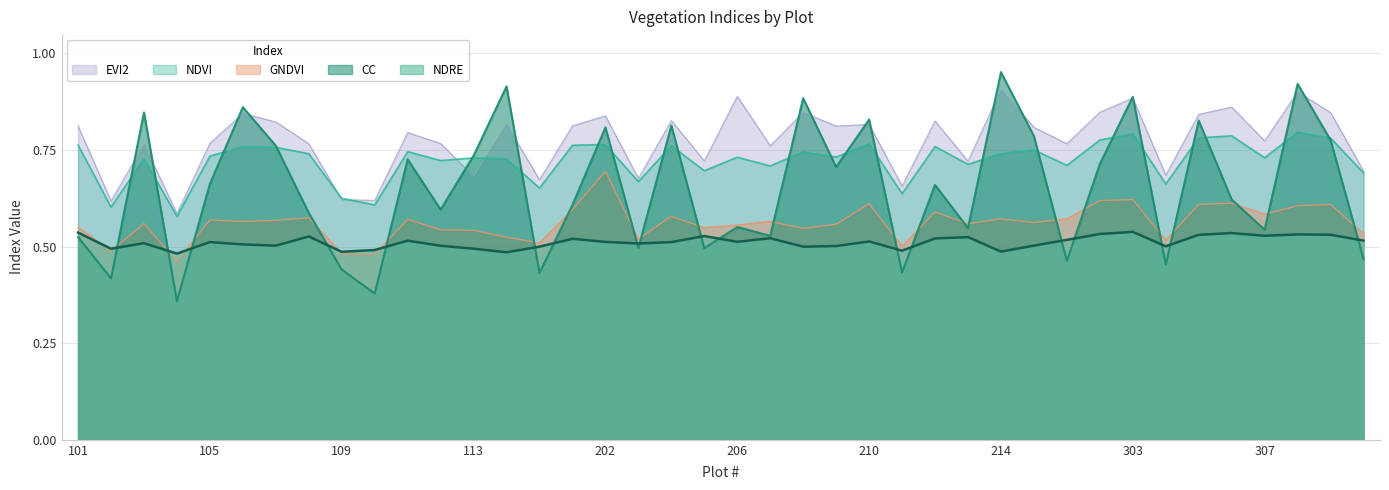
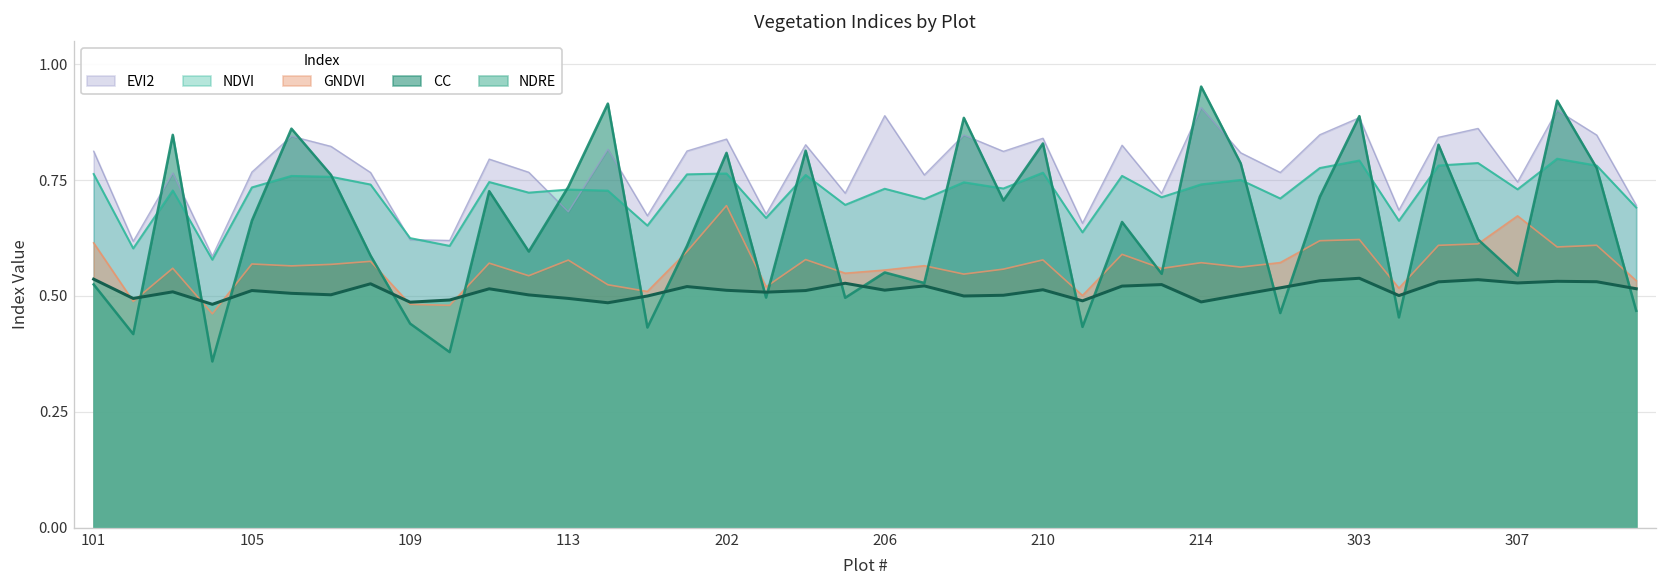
  {
    "EVI2": {
      "101": 0.81,
      "105": 0.77,
      "113": 0.68,
      "202": 0.84,
      "206": 0.89,
-     "210": 0.82,
+     "210": 0.84,
      "214": 0.91,
-     "307": 0.77
+     "307": 0.75
    },
    "GNDVI": {
-     "101": 0.55,
+     "101": 0.61,
      "105": 0.57,
-     "113": 0.54,
+     "113": 0.58,
      "202": 0.69,
-     "210": 0.61,
+     "210": 0.58,
      "214": 0.57,
      "303": 0.62,
-     "307": 0.58
+     "307": 0.67
    }
  }
